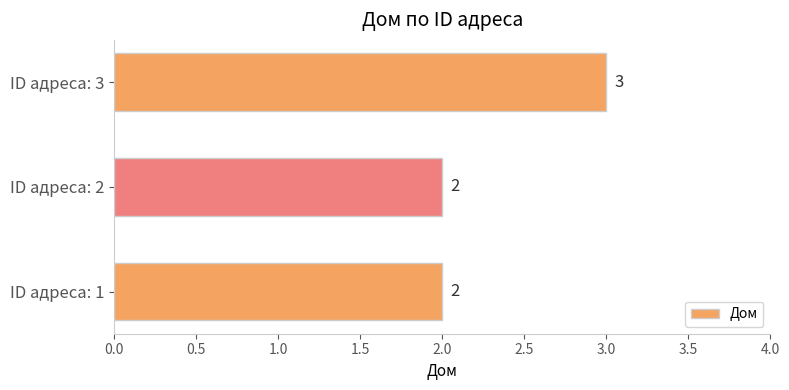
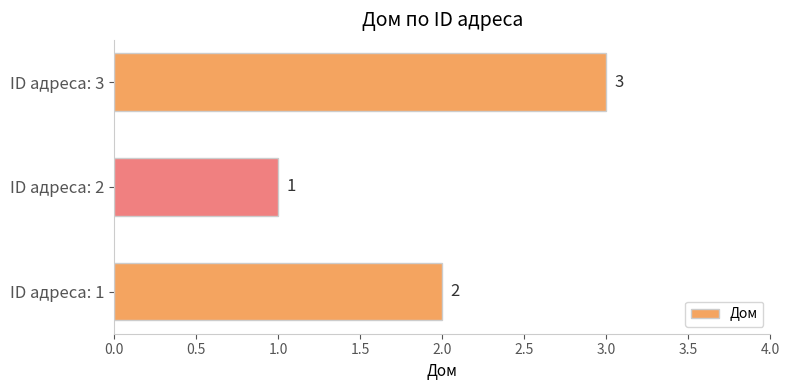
  {
    "ID адреса: 3": 3,
-   "ID адреса: 2": 2,
+   "ID адреса: 2": 1,
    "ID адреса: 1": 2
  }
